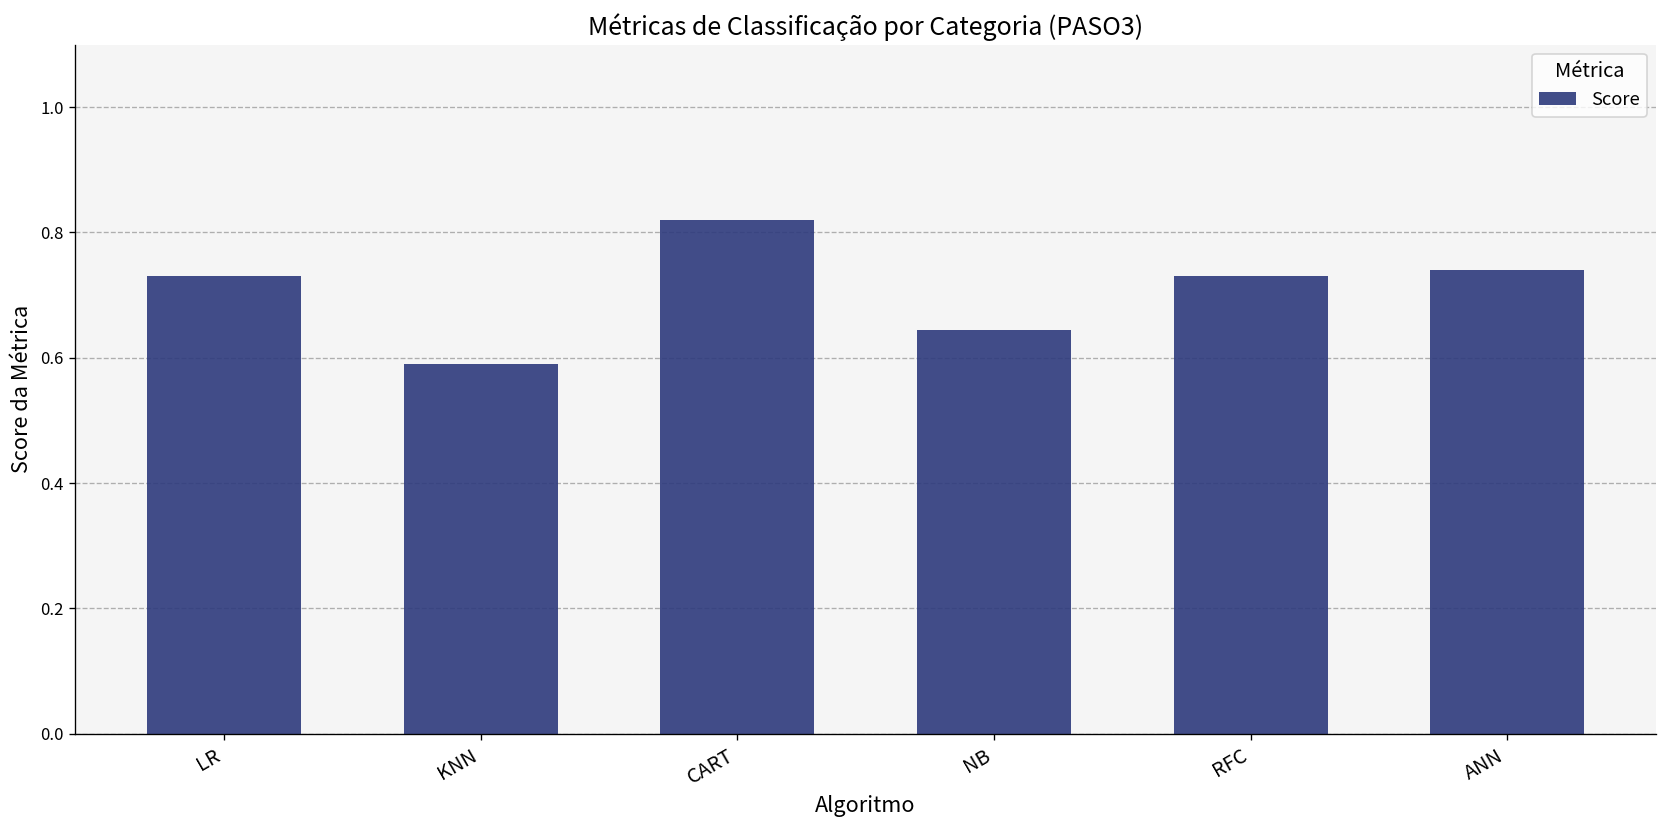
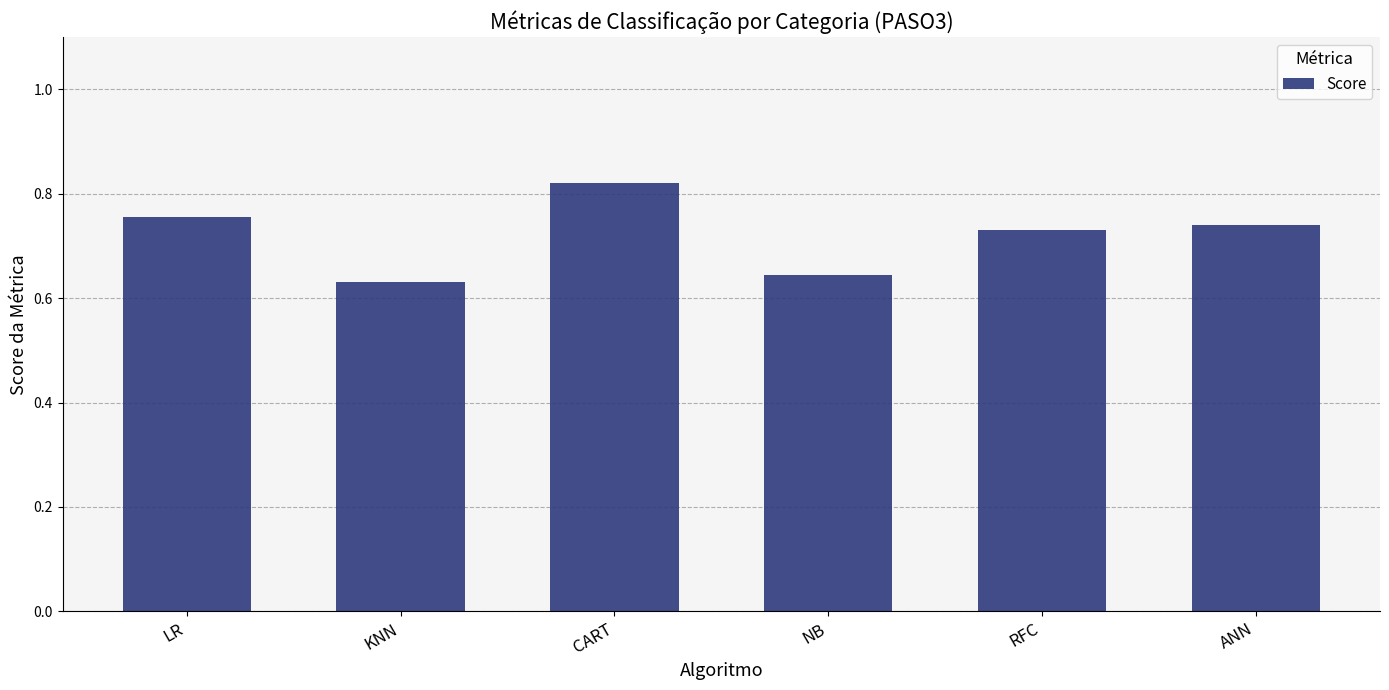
  {
-   "LR": 0.73,
-   "KNN": 0.59,
+   "LR": 0.76,
+   "KNN": 0.63,
    "CART": 0.82,
    "NB": 0.65,
    "RFC": 0.73,
    "ANN": 0.74
  }
